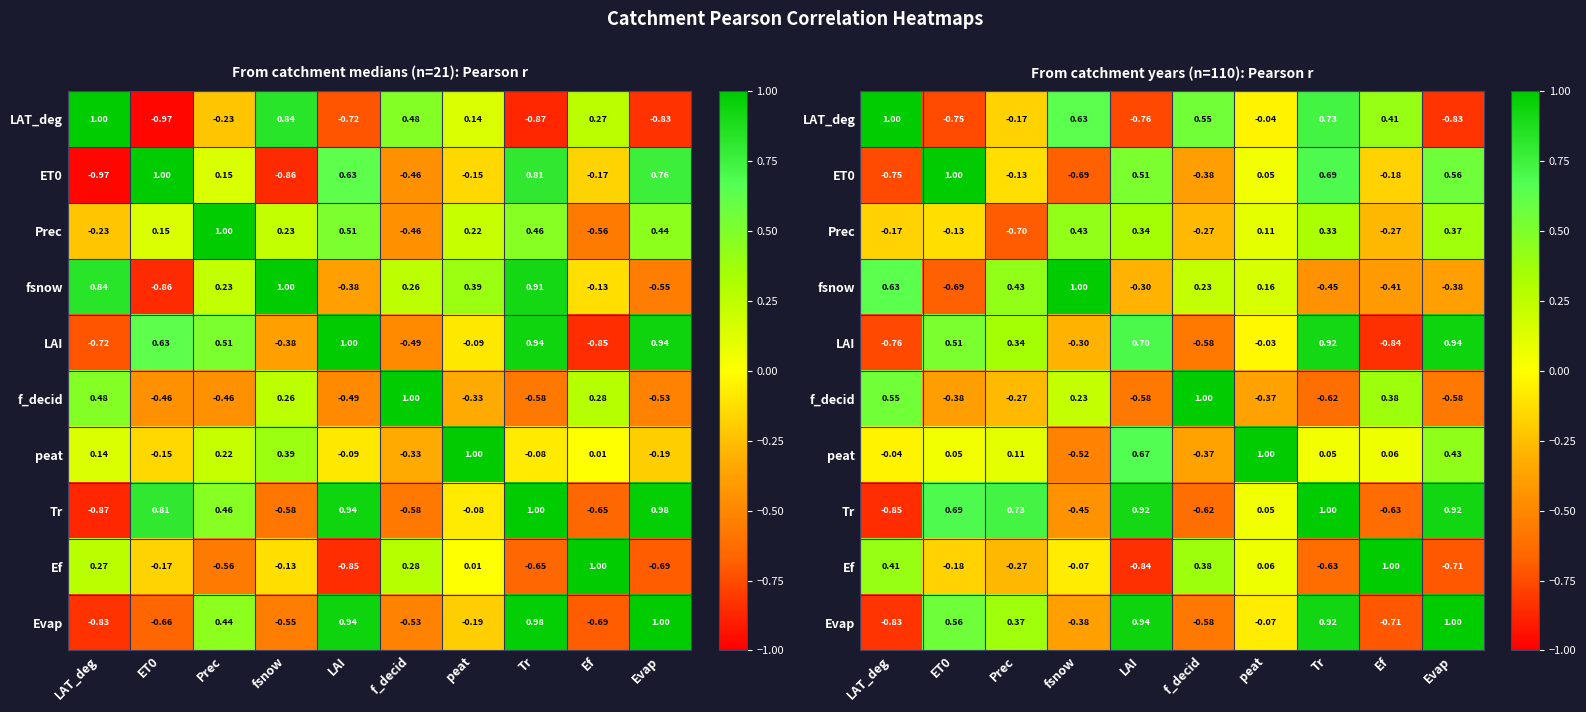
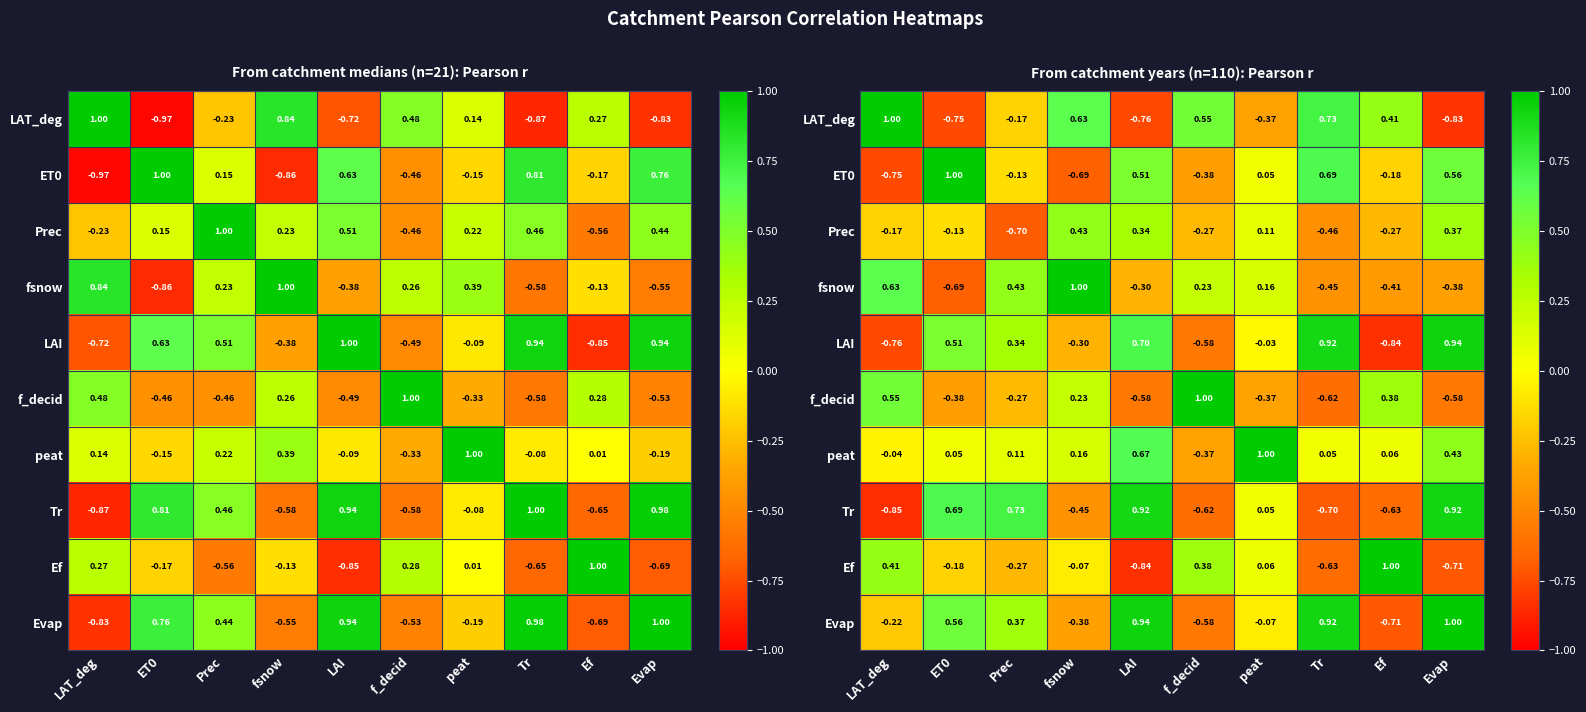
  {
    "From catchment medians (n=21): Pearson r": {
      "LAT_deg": {
        "LAT_deg": 1.00,
        "ET0": -0.97,
        "Prec": -0.23,
        "fsnow": 0.84,
        "LAI": -0.72,
        "f_decid": 0.48,
        "peat": 0.14,
        "Tr": -0.87,
        "Ef": 0.27,
        "Evap": -0.83
      },
      "ET0": {
        "LAT_deg": -0.97,
        "ET0": 1.00,
        "Prec": 0.15,
        "fsnow": -0.86,
        "LAI": 0.63,
        "f_decid": -0.46,
        "peat": -0.15,
        "Tr": 0.81,
        "Ef": -0.17,
        "Evap": 0.76
      },
      "Prec": {
        "LAT_deg": -0.23,
        "ET0": 0.15,
        "Prec": 1.00,
        "fsnow": 0.23,
        "LAI": 0.51,
        "f_decid": -0.46,
        "peat": 0.22,
        "Tr": 0.46,
        "Ef": -0.56,
        "Evap": 0.44
      },
      "fsnow": {
        "LAT_deg": 0.84,
        "ET0": -0.86,
        "Prec": 0.23,
        "fsnow": 1.00,
        "LAI": -0.38,
        "f_decid": 0.26,
        "peat": 0.39,
-       "Tr": 0.91,
+       "Tr": -0.58,
        "Ef": -0.13,
        "Evap": -0.55
      },
      "LAI": {
        "LAT_deg": -0.72,
        "ET0": 0.63,
        "Prec": 0.51,
        "fsnow": -0.38,
        "LAI": 1.00,
        "f_decid": -0.49,
        "peat": -0.09,
        "Tr": 0.94,
        "Ef": -0.85,
        "Evap": 0.94
      },
      "f_decid": {
        "LAT_deg": 0.48,
        "ET0": -0.46,
        "Prec": -0.46,
        "fsnow": 0.26,
        "LAI": -0.49,
        "f_decid": 1.00,
        "peat": -0.33,
        "Tr": -0.58,
        "Ef": 0.28,
        "Evap": -0.53
      },
      "peat": {
        "LAT_deg": 0.14,
        "ET0": -0.15,
        "Prec": 0.22,
        "fsnow": 0.39,
        "LAI": -0.09,
        "f_decid": -0.33,
        "peat": 1.00,
        "Tr": -0.08,
        "Ef": 0.01,
        "Evap": -0.19
      },
      "Tr": {
        "LAT_deg": -0.87,
        "ET0": 0.81,
        "Prec": 0.46,
        "fsnow": -0.58,
        "LAI": 0.94,
        "f_decid": -0.58,
        "peat": -0.08,
        "Tr": 1.00,
        "Ef": -0.65,
        "Evap": 0.98
      },
      "Ef": {
        "LAT_deg": 0.27,
        "ET0": -0.17,
        "Prec": -0.56,
        "fsnow": -0.13,
        "LAI": -0.85,
        "f_decid": 0.28,
        "peat": 0.01,
        "Tr": -0.65,
        "Ef": 1.00,
        "Evap": -0.69
      },
      "Evap": {
        "LAT_deg": -0.83,
-       "ET0": -0.66,
+       "ET0": 0.76,
        "Prec": 0.44,
        "fsnow": -0.55,
        "LAI": 0.94,
        "f_decid": -0.53,
        "peat": -0.19,
        "Tr": 0.98,
        "Ef": -0.69,
        "Evap": 1.00
      }
    },
    "From catchment years (n=110): Pearson r": {
      "LAT_deg": {
        "LAT_deg": 1.00,
        "ET0": -0.75,
        "Prec": -0.17,
        "fsnow": 0.63,
        "LAI": -0.76,
        "f_decid": 0.55,
-       "peat": -0.04,
+       "peat": -0.37,
        "Tr": 0.73,
        "Ef": 0.41,
        "Evap": -0.83
      },
      "ET0": {
        "LAT_deg": -0.75,
        "ET0": 1.00,
        "Prec": -0.13,
        "fsnow": -0.69,
        "LAI": 0.51,
        "f_decid": -0.38,
        "peat": 0.05,
        "Tr": 0.69,
        "Ef": -0.18,
        "Evap": 0.56
      },
      "Prec": {
        "LAT_deg": -0.17,
        "ET0": -0.13,
        "Prec": -0.70,
        "fsnow": 0.43,
        "LAI": 0.34,
        "f_decid": -0.27,
        "peat": 0.11,
-       "Tr": 0.33,
+       "Tr": -0.46,
        "Ef": -0.27,
        "Evap": 0.37
      },
      "fsnow": {
        "LAT_deg": 0.63,
        "ET0": -0.69,
        "Prec": 0.43,
        "fsnow": 1.00,
        "LAI": -0.30,
        "f_decid": 0.23,
        "peat": 0.16,
        "Tr": -0.45,
        "Ef": -0.41,
        "Evap": -0.38
      },
      "LAI": {
        "LAT_deg": -0.76,
        "ET0": 0.51,
        "Prec": 0.34,
        "fsnow": -0.30,
        "LAI": 0.70,
        "f_decid": -0.58,
        "peat": -0.03,
        "Tr": 0.92,
        "Ef": -0.84,
        "Evap": 0.94
      },
      "f_decid": {
        "LAT_deg": 0.55,
        "ET0": -0.38,
        "Prec": -0.27,
        "fsnow": 0.23,
        "LAI": -0.58,
        "f_decid": 1.00,
        "peat": -0.37,
        "Tr": -0.62,
        "Ef": 0.38,
        "Evap": -0.58
      },
      "peat": {
        "LAT_deg": -0.04,
        "ET0": 0.05,
        "Prec": 0.11,
-       "fsnow": -0.52,
+       "fsnow": 0.16,
        "LAI": 0.67,
        "f_decid": -0.37,
        "peat": 1.00,
        "Tr": 0.05,
        "Ef": 0.06,
        "Evap": 0.43
      },
      "Tr": {
        "LAT_deg": -0.85,
        "ET0": 0.69,
        "Prec": 0.73,
        "fsnow": -0.45,
        "LAI": 0.92,
        "f_decid": -0.62,
        "peat": 0.05,
-       "Tr": 1.00,
+       "Tr": -0.70,
        "Ef": -0.63,
        "Evap": 0.92
      },
      "Ef": {
        "LAT_deg": 0.41,
        "ET0": -0.18,
        "Prec": -0.27,
        "fsnow": -0.07,
        "LAI": -0.84,
        "f_decid": 0.38,
        "peat": 0.06,
        "Tr": -0.63,
        "Ef": 1.00,
        "Evap": -0.71
      },
      "Evap": {
-       "LAT_deg": -0.83,
+       "LAT_deg": -0.22,
        "ET0": 0.56,
        "Prec": 0.37,
        "fsnow": -0.38,
        "LAI": 0.94,
        "f_decid": -0.58,
        "peat": -0.07,
        "Tr": 0.92,
        "Ef": -0.71,
        "Evap": 1.00
      }
    }
  }
